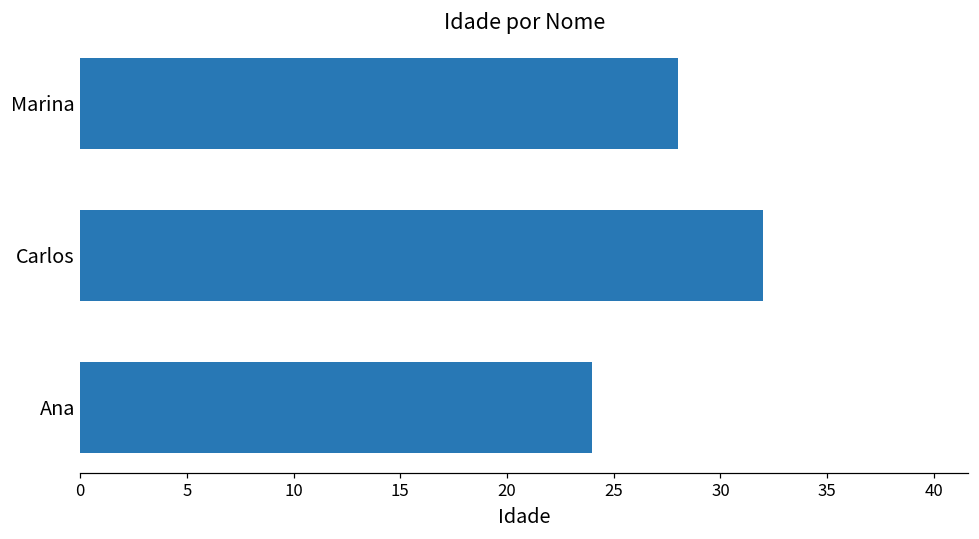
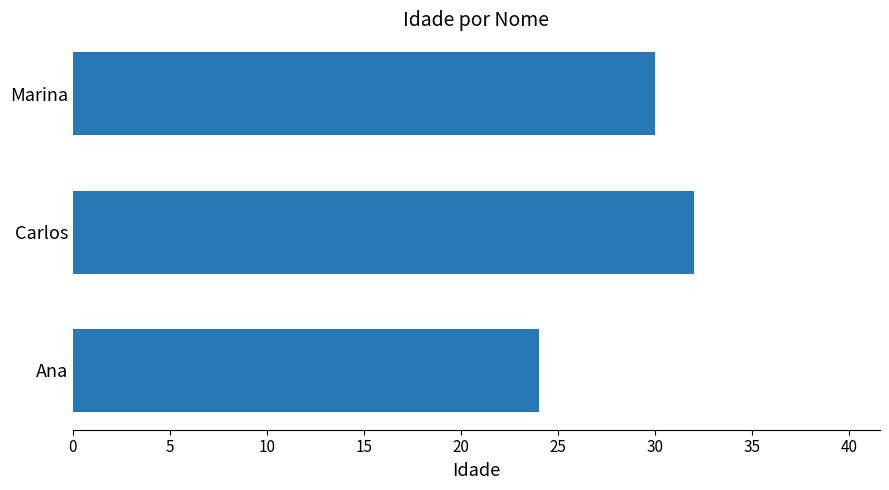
  {
-   "Marina": 28,
+   "Marina": 30,
    "Carlos": 32,
    "Ana": 24
  }
